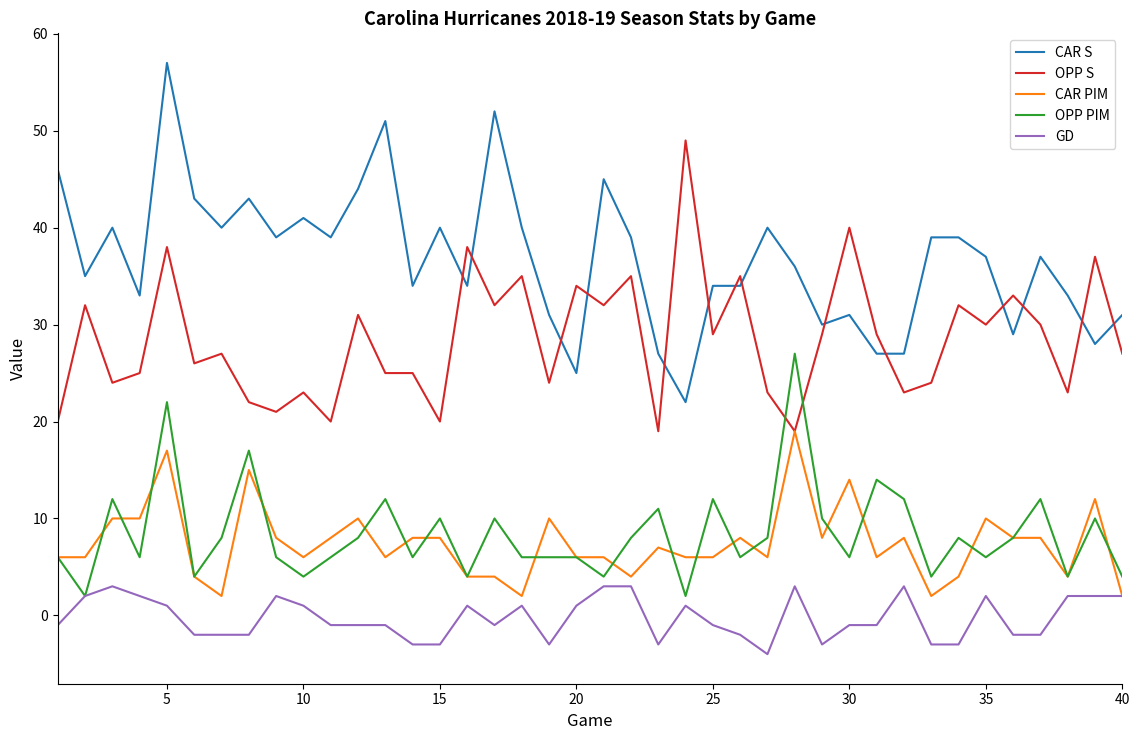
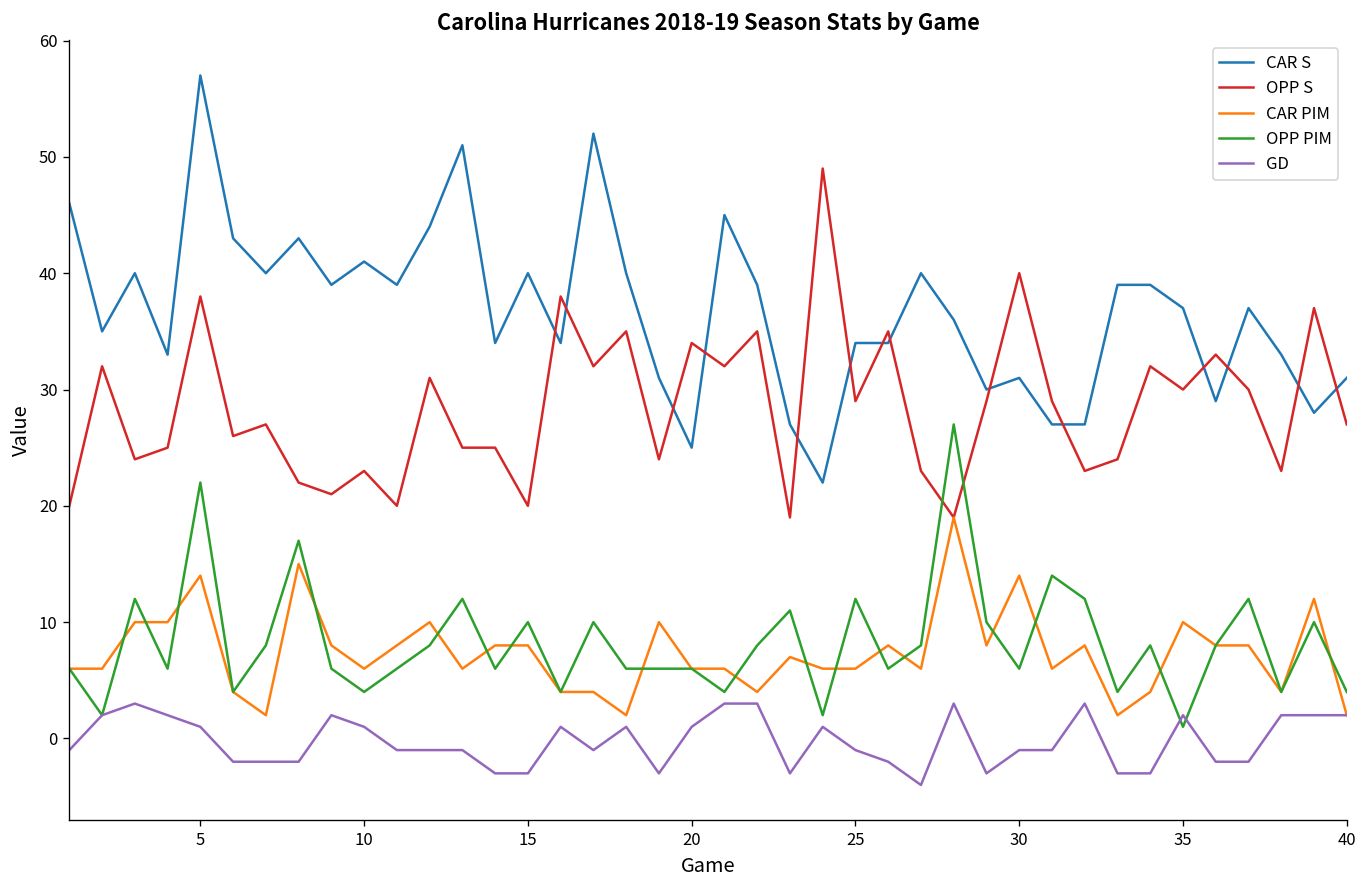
  {
    "CAR S": {
      "5": 57,
      "10": 41,
      "15": 40,
      "20": 25,
      "25": 34,
      "30": 31,
      "35": 37,
      "40": 31
    },
    "OPP S": {
      "5": 38,
      "10": 23,
      "15": 20,
      "20": 34,
      "25": 29,
      "30": 40,
      "35": 30,
      "40": 27
    },
    "CAR PIM": {
-     "5": 17,
+     "5": 14,
      "10": 6,
      "15": 8,
      "25": 6,
      "30": 14,
      "35": 10
    },
    "OPP PIM": {
      "5": 22,
      "10": 4,
      "15": 10,
      "25": 12,
      "30": 6,
-     "35": 6,
+     "35": 1,
      "40": 4
    },
    "GD": {
      "5": 1,
      "10": 1,
      "15": -3,
      "20": 1,
      "25": -1,
      "30": -1,
      "35": 2
    }
  }
